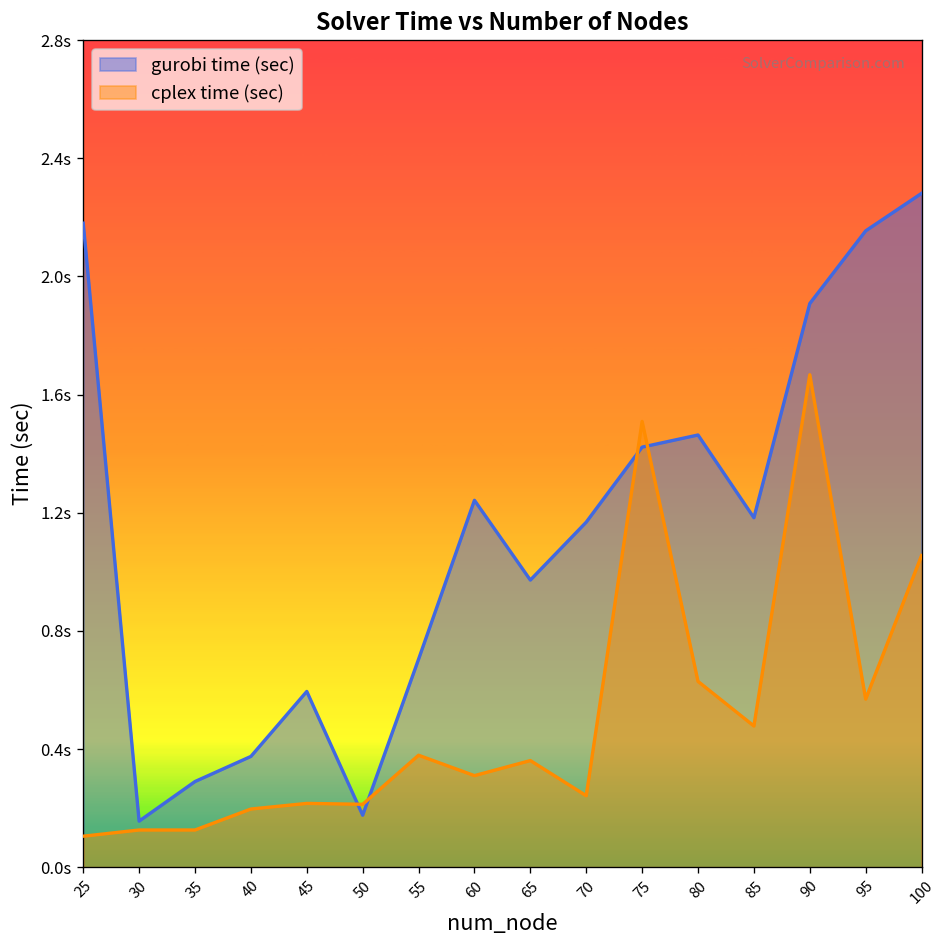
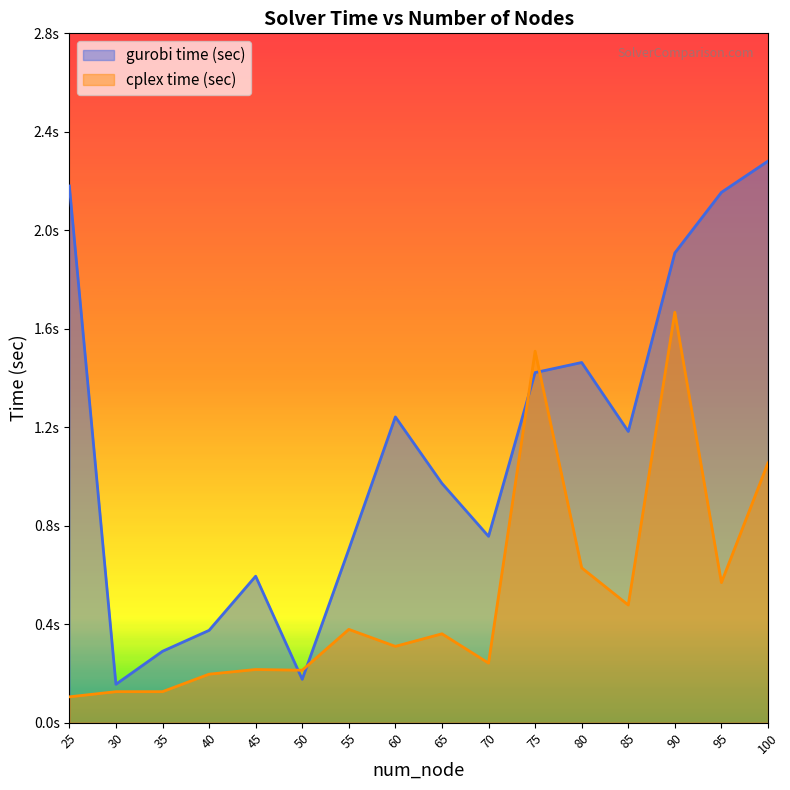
  {
    "gurobi time (sec)": {
      "25": "2.18s",
      "30": "0.16s",
      "35": "0.29s",
      "40": "0.38s",
      "45": "0.60s",
      "50": "0.18s",
      "55": "0.70s",
      "60": "1.24s",
      "65": "0.97s",
-     "70": "1.17s",
+     "70": "0.76s",
      "75": "1.42s",
      "80": "1.46s",
      "85": "1.18s",
      "90": "1.91s",
      "95": "2.15s",
      "100": "2.28s"
    },
    "cplex time (sec)": {
      "25": "0.11s",
      "30": "0.13s",
      "35": "0.13s",
      "40": "0.20s",
      "45": "0.22s",
      "50": "0.21s",
      "55": "0.38s",
      "60": "0.31s",
      "65": "0.36s",
      "70": "0.24s",
      "75": "1.51s",
      "80": "0.63s",
      "85": "0.48s",
      "90": "1.67s",
      "95": "0.57s",
      "100": "1.06s"
    }
  }
